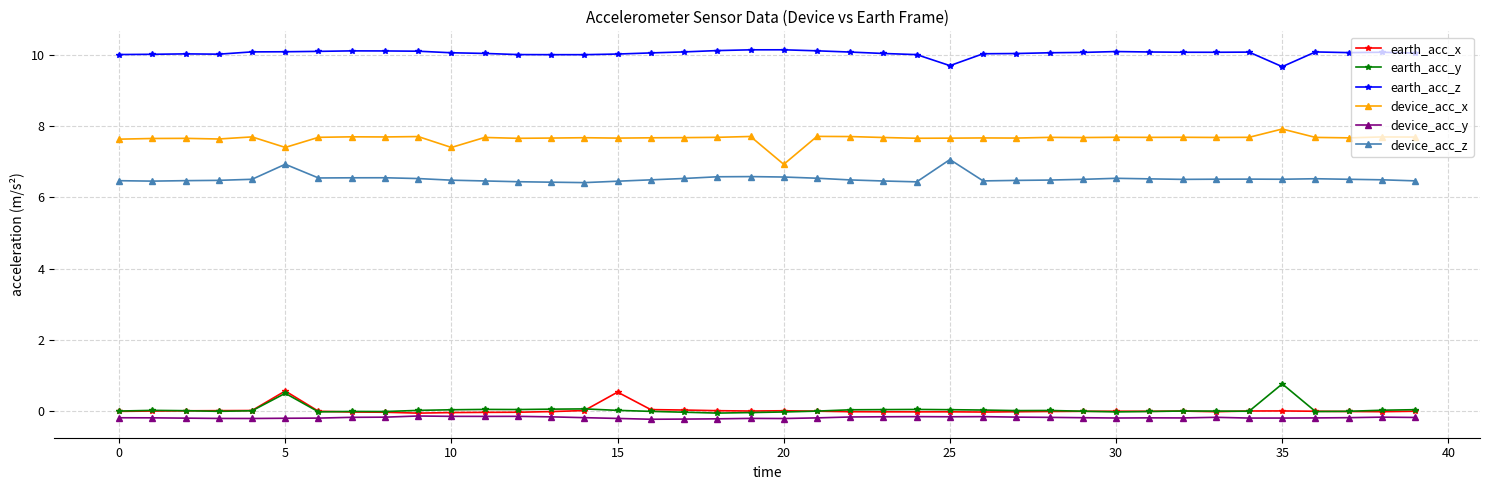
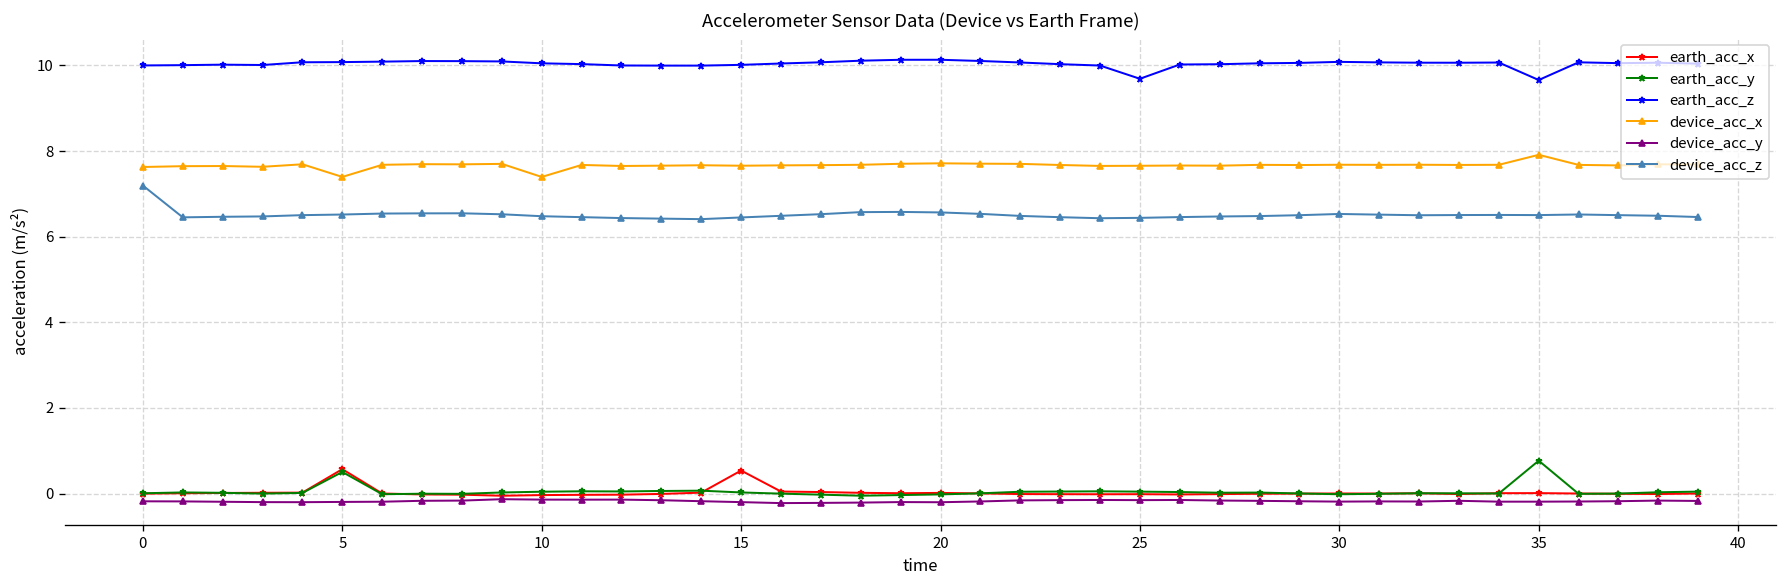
  {
    "earth_acc_x": {
      "10": 0.0,
      "15": 0.5,
      "35": 0.0
    },
    "earth_acc_y": {
      "10": 0.0,
      "15": 0.0,
      "35": 0.8
    },
    "earth_acc_z": {
      "0": 10.0,
      "5": 10.1,
      "10": 10.1,
      "15": 10.0,
      "20": 10.1,
      "25": 9.7,
      "30": 10.1,
      "35": 9.7
    },
    "device_acc_x": {
      "0": 7.6,
      "5": 7.4,
      "10": 7.4,
      "15": 7.7,
-     "20": 6.9,
+     "20": 7.7,
      "25": 7.7,
      "30": 7.7,
      "35": 7.9
    },
    "device_acc_y": {
      "0": -0.2,
      "5": -0.2,
      "10": -0.1,
      "15": -0.2,
      "20": -0.2,
      "25": -0.2,
      "30": -0.2,
      "35": -0.2
    },
    "device_acc_z": {
-     "0": 6.5,
-     "5": 6.9,
+     "0": 7.2,
+     "5": 6.5,
      "10": 6.5,
      "15": 6.4,
      "20": 6.6,
-     "25": 7.1,
+     "25": 6.4,
      "30": 6.5,
      "35": 6.5
    }
  }
